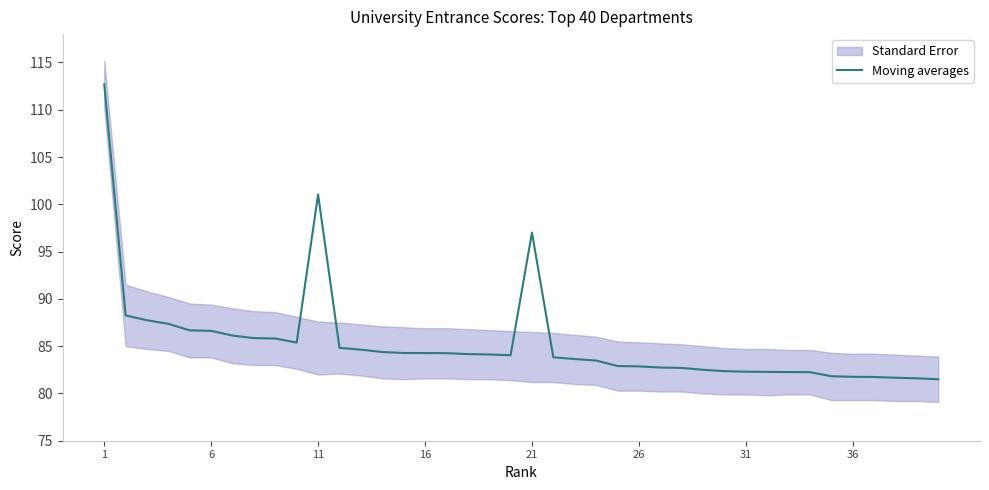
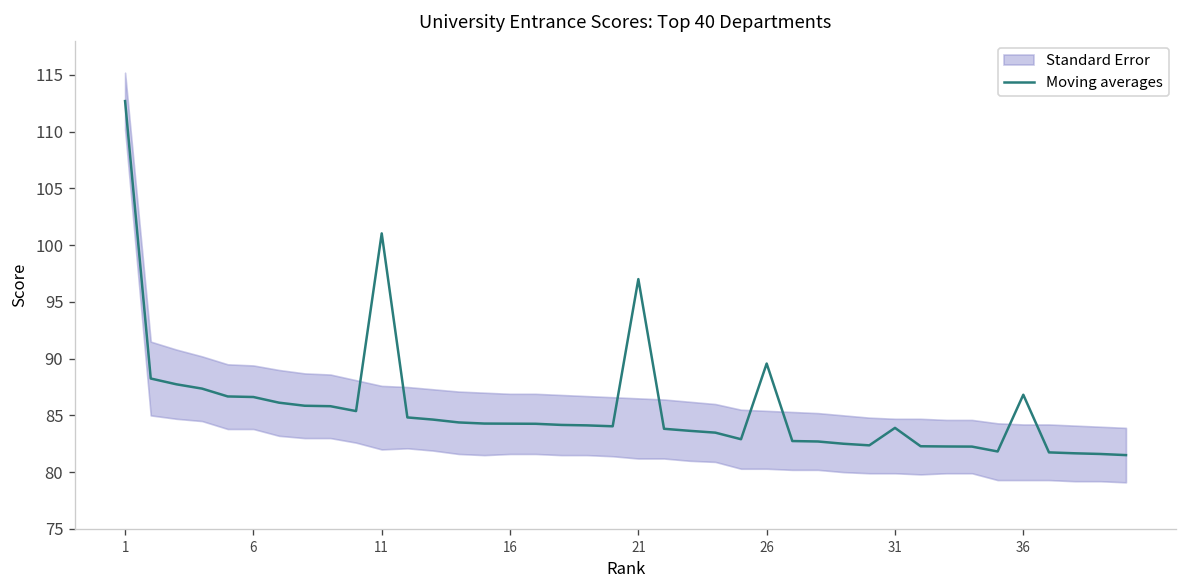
  {
    "Moving averages": {
      "1": 113,
      "6": 87,
      "11": 101,
      "16": 84,
      "21": 97,
-     "26": 83,
-     "31": 82,
-     "36": 82
+     "26": 90,
+     "31": 84,
+     "36": 87
    }
  }
